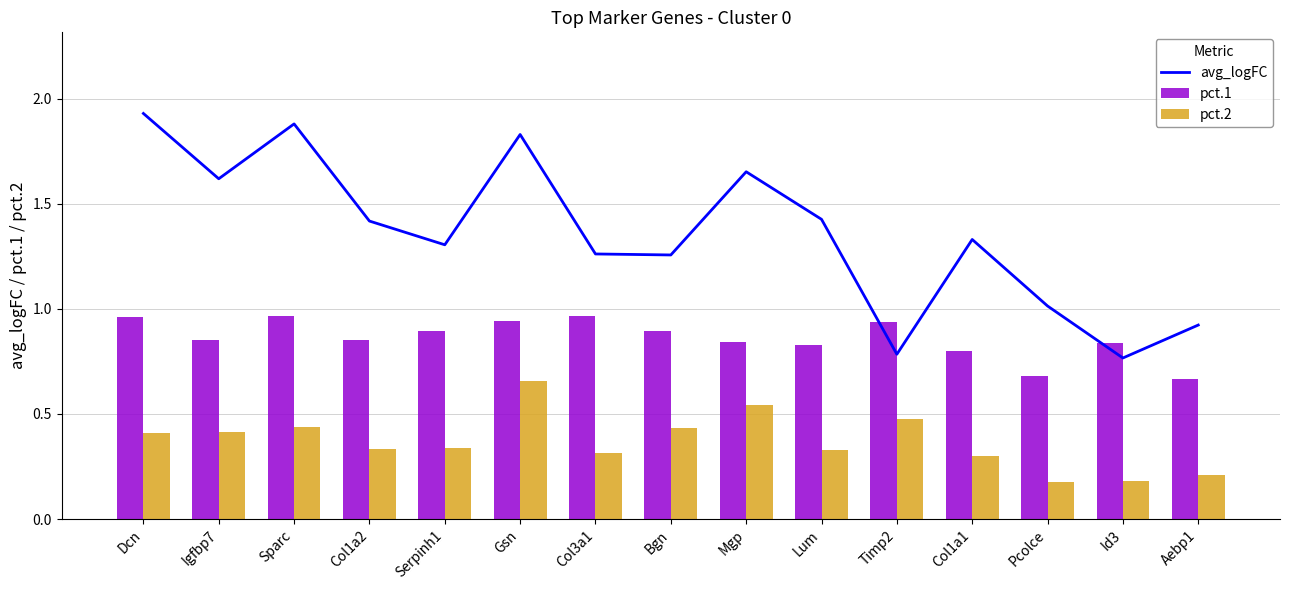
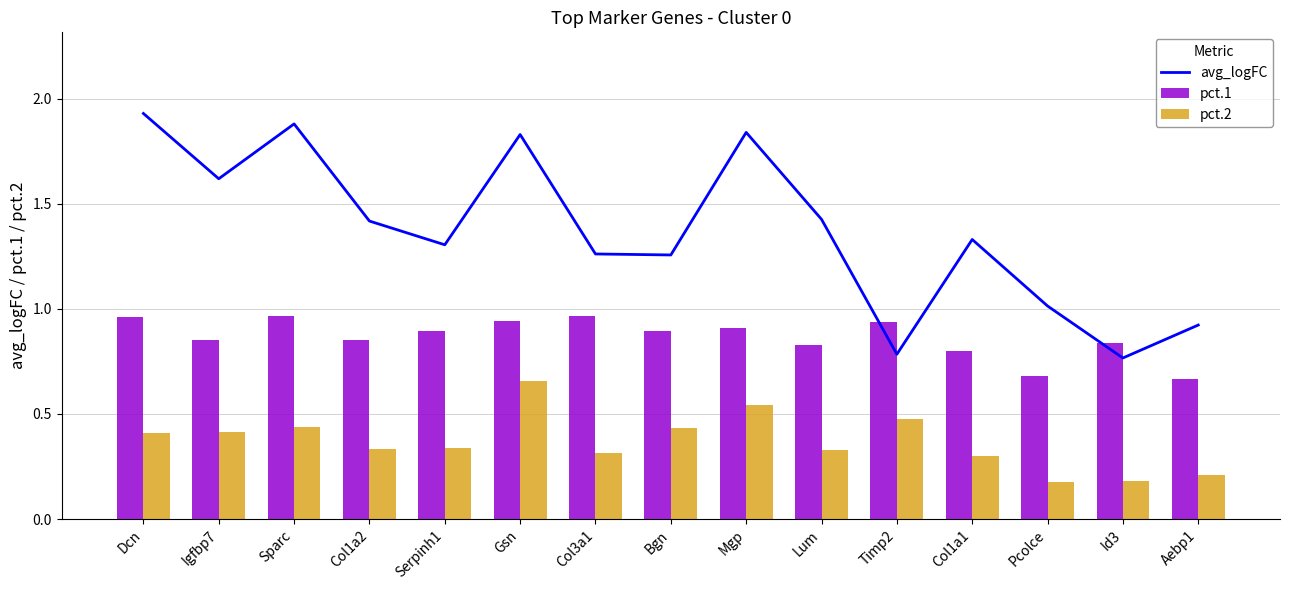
  {
    "pct.1": {
      "Dcn": 0.96,
      "Igfbp7": 0.85,
      "Sparc": 0.97,
      "Col1a2": 0.85,
      "Serpinh1": 0.90,
      "Gsn": 0.94,
      "Col3a1": 0.97,
      "Bgn": 0.90,
-     "Mgp": 0.84,
+     "Mgp": 0.91,
      "Lum": 0.83,
      "Timp2": 0.94,
      "Col1a1": 0.80,
      "Pcolce": 0.68,
      "Id3": 0.84,
      "Aebp1": 0.67
    },
    "avg_logFC": {
      "Dcn": 1.93,
      "Igfbp7": 1.62,
      "Sparc": 1.88,
      "Col1a2": 1.42,
      "Serpinh1": 1.30,
      "Gsn": 1.83,
      "Col3a1": 1.26,
      "Bgn": 1.26,
-     "Mgp": 1.65,
+     "Mgp": 1.84,
      "Lum": 1.43,
      "Timp2": 0.78,
      "Col1a1": 1.33,
      "Pcolce": 1.01,
      "Id3": 0.77,
      "Aebp1": 0.92
    },
    "pct.2": {
      "Dcn": 0.41,
      "Igfbp7": 0.42,
      "Sparc": 0.44,
      "Col1a2": 0.34,
      "Serpinh1": 0.34,
      "Gsn": 0.66,
      "Col3a1": 0.32,
      "Bgn": 0.43,
      "Mgp": 0.54,
      "Lum": 0.33,
      "Timp2": 0.48,
      "Col1a1": 0.30,
      "Pcolce": 0.18,
      "Id3": 0.18,
      "Aebp1": 0.21
    }
  }
